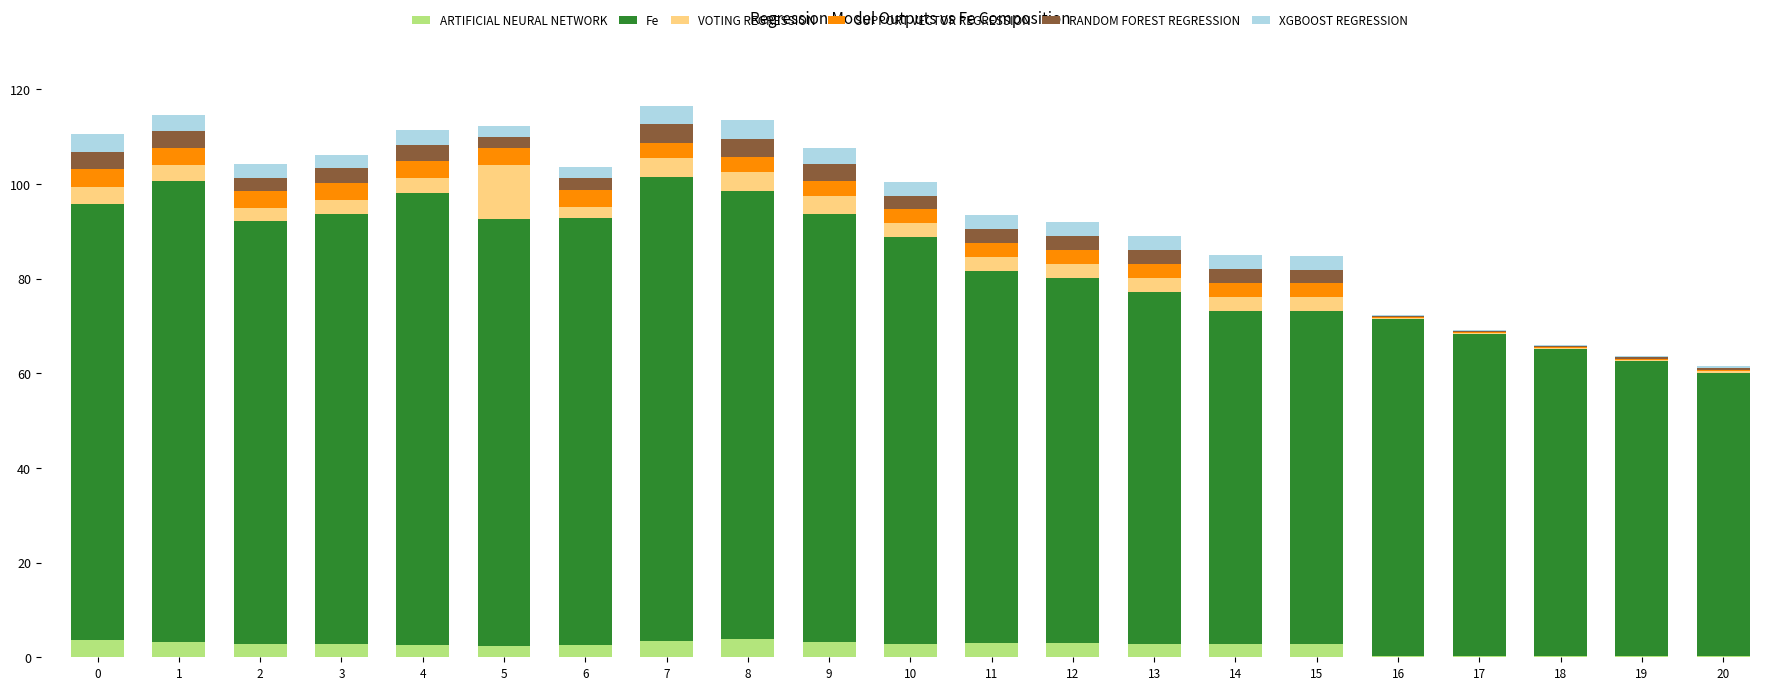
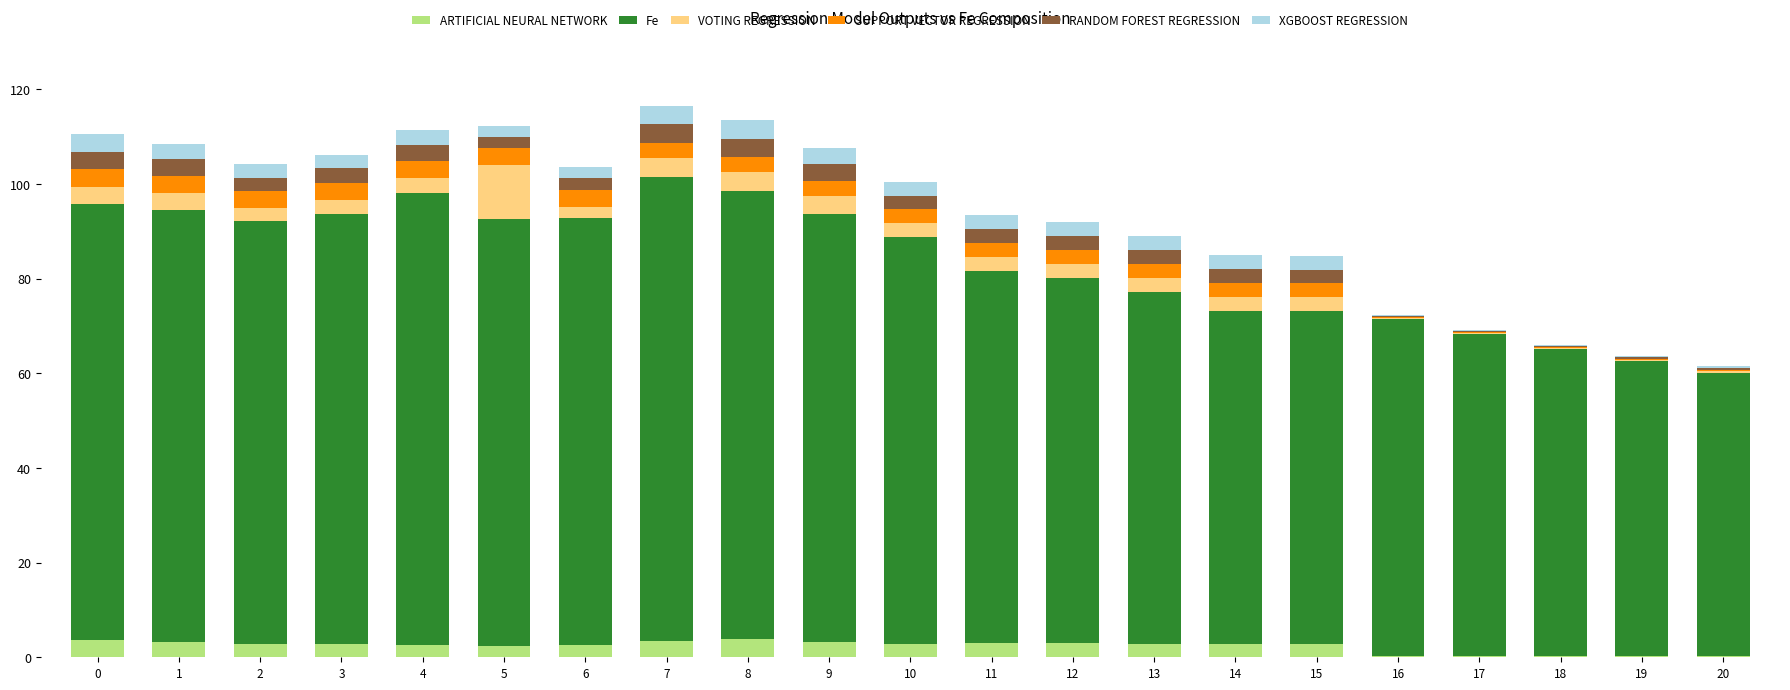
  {
    "ARTIFICIAL NEURAL NETWORK": {
      "0": 4,
      "1": 3,
      "2": 3,
      "3": 3,
      "4": 3,
      "5": 2,
      "6": 3,
      "7": 3,
      "8": 4,
      "9": 3,
      "10": 3,
      "11": 3,
      "12": 3,
      "13": 3,
      "14": 3,
      "15": 3
    },
    "Fe": {
      "0": 92,
-     "1": 97,
+     "1": 91,
      "2": 89,
      "3": 91,
      "4": 95,
      "5": 90,
      "6": 90,
      "7": 98,
      "8": 95,
      "9": 91,
      "10": 86,
      "11": 79,
      "12": 77,
      "13": 74,
      "14": 70,
      "15": 70,
      "16": 71,
      "17": 68,
      "18": 65,
      "19": 62,
      "20": 60
    },
    "VOTING REGRESSION": {
      "0": 4,
      "1": 3,
      "2": 3,
      "3": 3,
      "4": 3,
      "5": 11,
      "6": 2,
      "7": 4,
      "8": 4,
      "9": 4,
      "10": 3,
      "11": 3,
      "12": 3,
      "13": 3,
      "14": 3,
      "15": 3
    },
    "SUPPORT VECTOR REGRESSION": {
      "0": 4,
      "1": 4,
      "2": 4,
      "3": 4,
      "4": 4,
      "5": 4,
      "6": 4,
      "7": 3,
      "8": 3,
      "9": 3,
      "10": 3,
      "11": 3,
      "12": 3,
      "13": 3,
      "14": 3,
      "15": 3
    },
    "RANDOM FOREST REGRESSION": {
      "0": 4,
      "1": 4,
      "2": 3,
      "3": 3,
      "4": 3,
      "5": 2,
      "6": 2,
      "7": 4,
      "8": 4,
      "9": 4,
      "10": 3,
      "11": 3,
      "12": 3,
      "13": 3,
      "14": 3,
      "15": 3
    },
    "XGBOOST REGRESSION": {
      "0": 4,
      "1": 3,
      "2": 3,
      "3": 3,
      "4": 3,
      "5": 2,
      "6": 2,
      "7": 4,
      "8": 4,
      "9": 3,
      "10": 3,
      "11": 3,
      "12": 3,
      "13": 3,
      "14": 3,
      "15": 3
    }
  }
